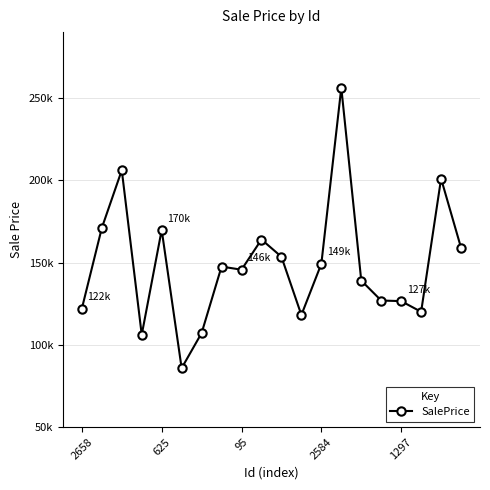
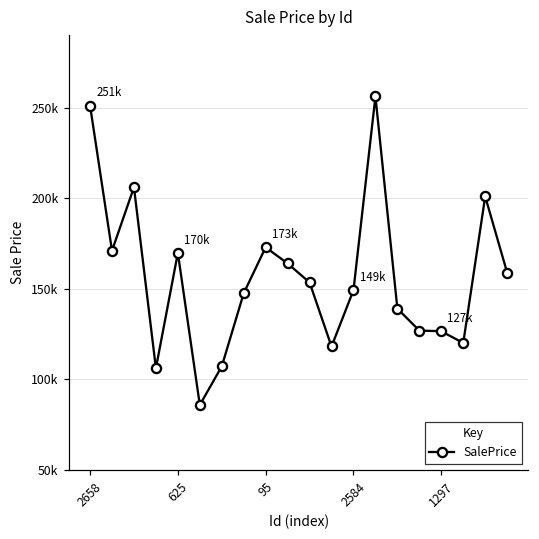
  {
-   "2658": "122k",
+   "2658": "251k",
    "625": "170k",
-   "95": "146k",
+   "95": "173k",
    "2584": "149k",
    "1297": "127k"
  }
